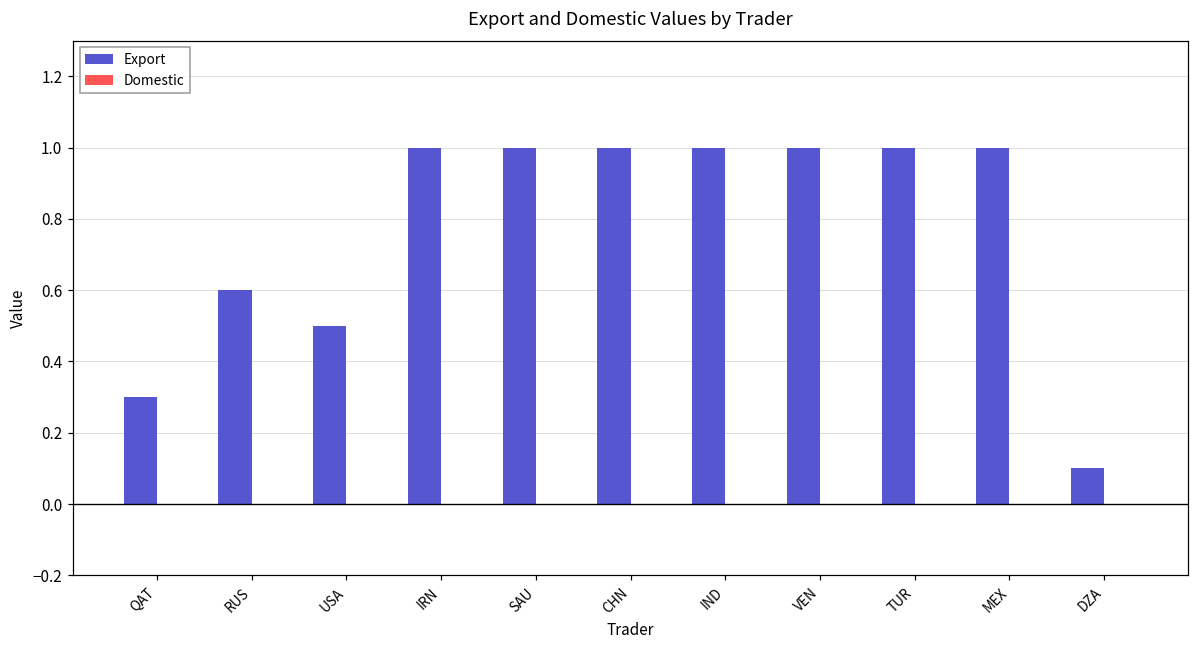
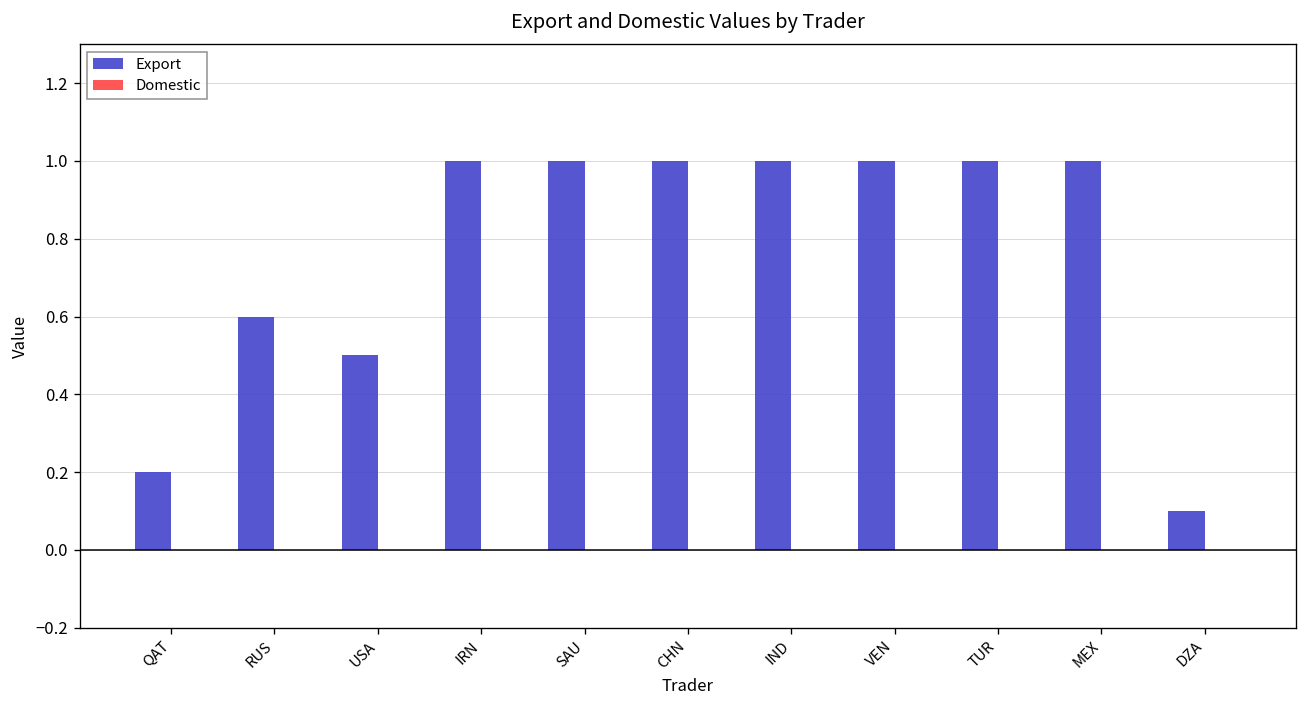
  {
    "Export": {
-     "QAT": 0.3,
+     "QAT": 0.2,
      "RUS": 0.6,
      "USA": 0.5,
      "IRN": 1.0,
      "SAU": 1.0,
      "CHN": 1.0,
      "IND": 1.0,
      "VEN": 1.0,
      "TUR": 1.0,
      "MEX": 1.0,
      "DZA": 0.1
    },
    "Domestic": {
      "QAT": 0.0,
      "RUS": 0.0,
      "USA": 0.0,
      "IRN": 0.0,
      "SAU": 0.0,
      "CHN": 0.0,
      "IND": 0.0,
      "VEN": 0.0,
      "TUR": 0.0,
      "MEX": 0.0,
      "DZA": 0.0
    }
  }
